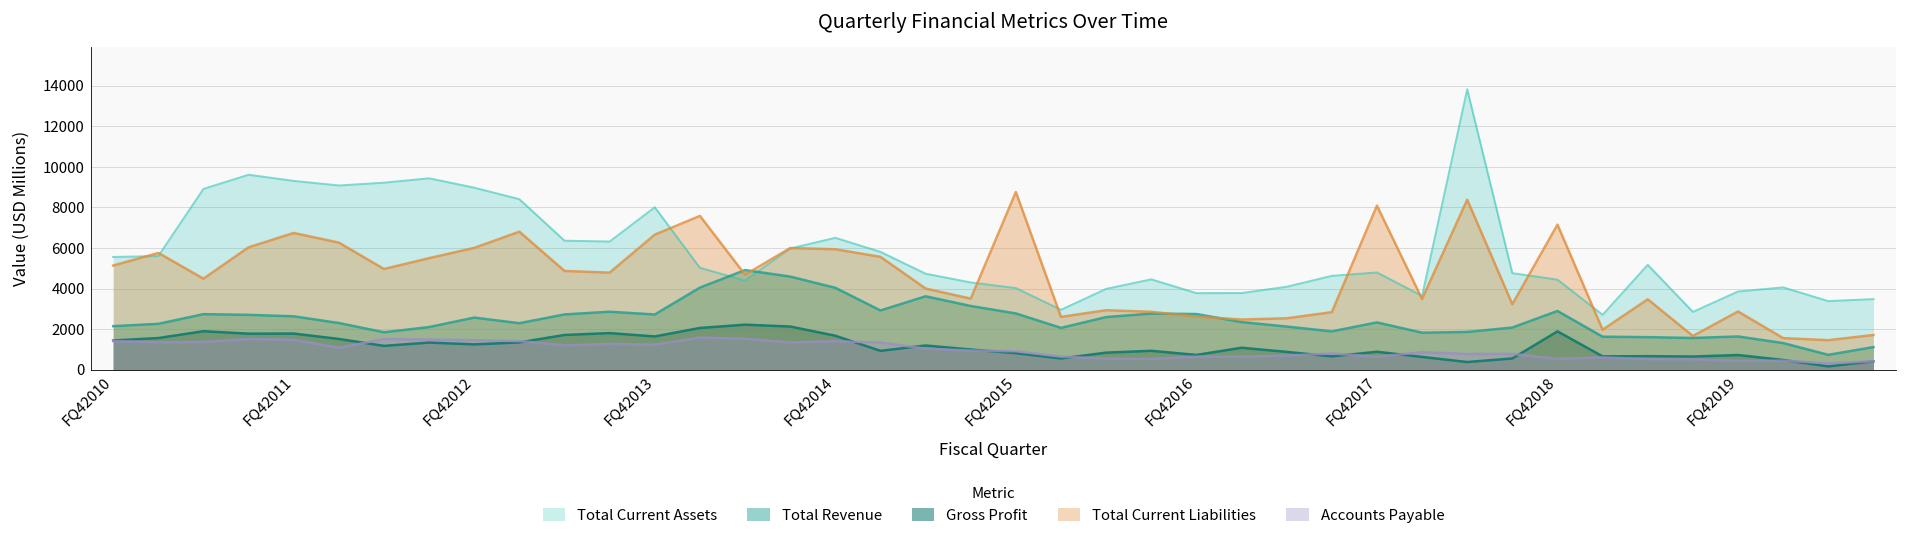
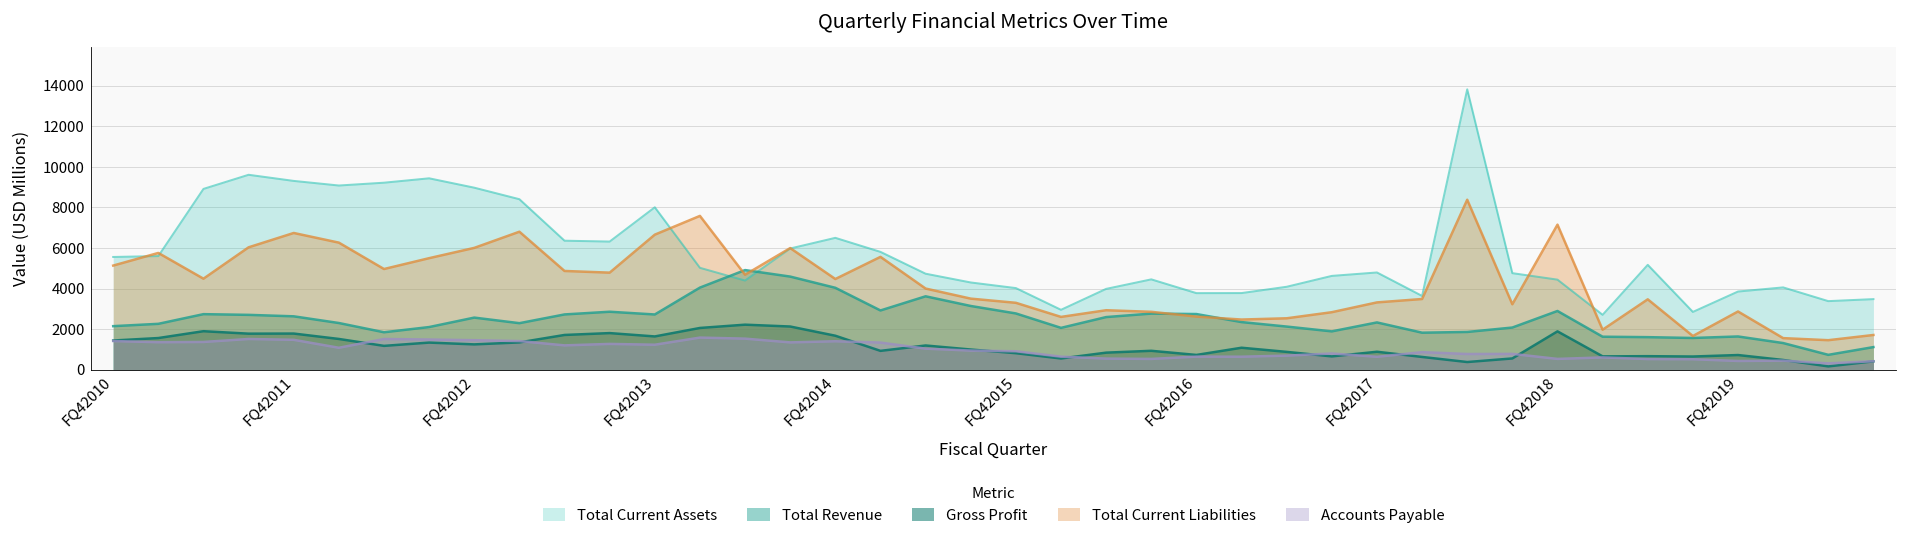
  {
    "Total Current Liabilities": {
      "FQ42010": 5100,
      "FQ42011": 6700,
      "FQ42012": 6000,
      "FQ42013": 6700,
-     "FQ42014": 5900,
-     "FQ42015": 8800,
-     "FQ42017": 8100,
+     "FQ42014": 4500,
+     "FQ42015": 3300,
+     "FQ42017": 3300,
      "FQ42018": 7100,
      "FQ42019": 2900
    }
  }
